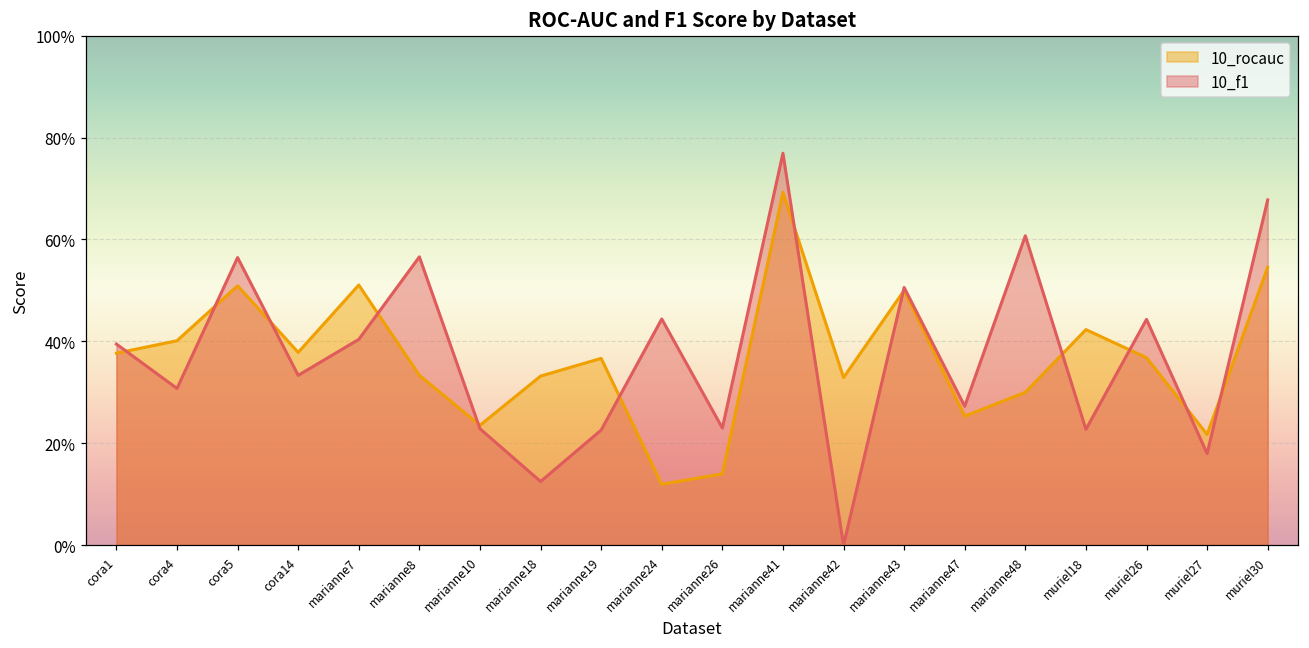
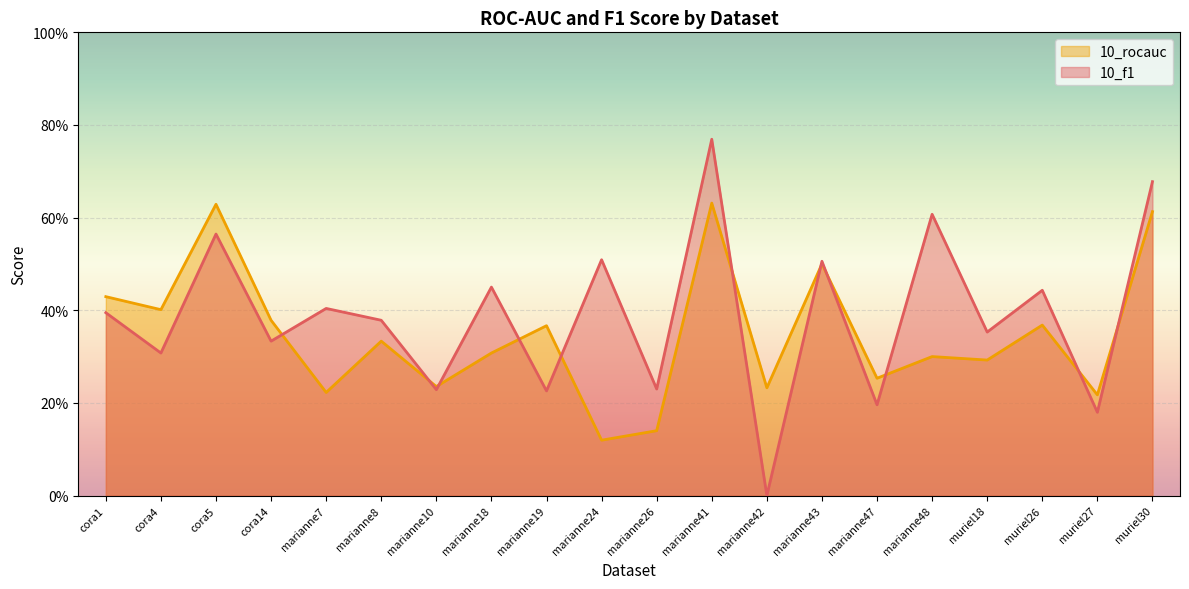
  {
    "10_rocauc": {
-     "cora1": "38%",
+     "cora1": "43%",
      "cora4": "40%",
-     "cora5": "51%",
+     "cora5": "63%",
      "cora14": "38%",
-     "marianne7": "51%",
+     "marianne7": "22%",
      "marianne8": "33%",
      "marianne10": "24%",
-     "marianne18": "33%",
+     "marianne18": "31%",
      "marianne19": "37%",
      "marianne24": "12%",
      "marianne26": "14%",
-     "marianne41": "69%",
-     "marianne42": "33%",
+     "marianne41": "63%",
+     "marianne42": "23%",
      "marianne43": "50%",
      "marianne47": "25%",
      "marianne48": "30%",
-     "muriel18": "42%",
+     "muriel18": "29%",
      "muriel26": "37%",
      "muriel27": "22%",
-     "muriel30": "55%"
+     "muriel30": "61%"
    },
    "10_f1": {
      "cora1": "39%",
      "cora4": "31%",
      "cora5": "56%",
      "cora14": "33%",
      "marianne7": "40%",
-     "marianne8": "57%",
+     "marianne8": "38%",
      "marianne10": "23%",
-     "marianne18": "13%",
+     "marianne18": "45%",
      "marianne19": "23%",
-     "marianne24": "44%",
+     "marianne24": "51%",
      "marianne26": "23%",
      "marianne41": "77%",
      "marianne42": "0%",
      "marianne43": "51%",
-     "marianne47": "27%",
+     "marianne47": "20%",
      "marianne48": "61%",
-     "muriel18": "23%",
+     "muriel18": "35%",
      "muriel26": "44%",
      "muriel27": "18%",
      "muriel30": "68%"
    }
  }
